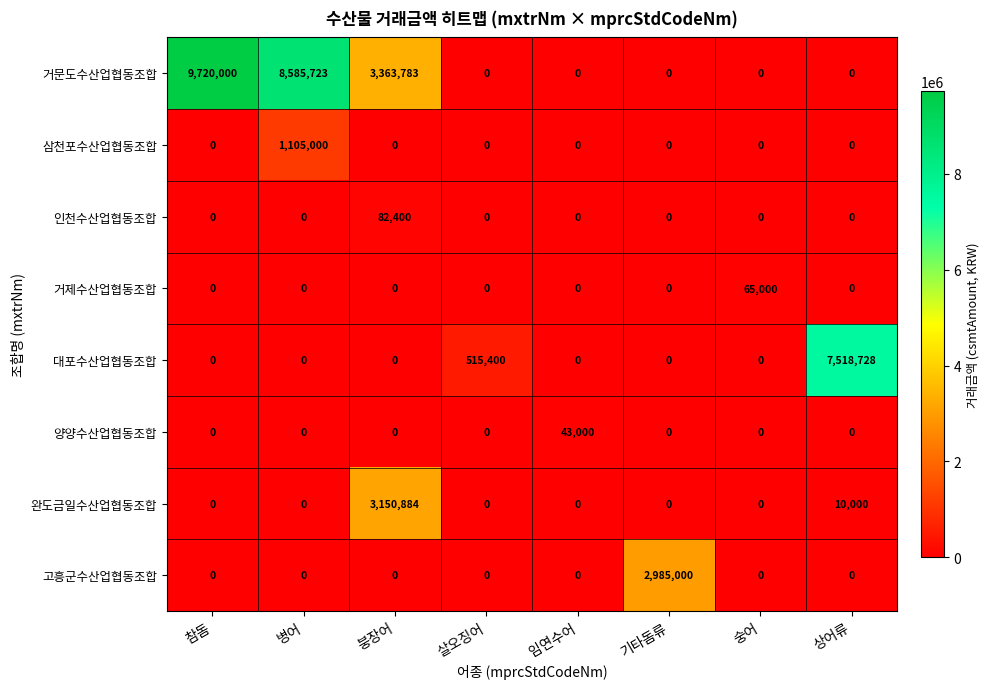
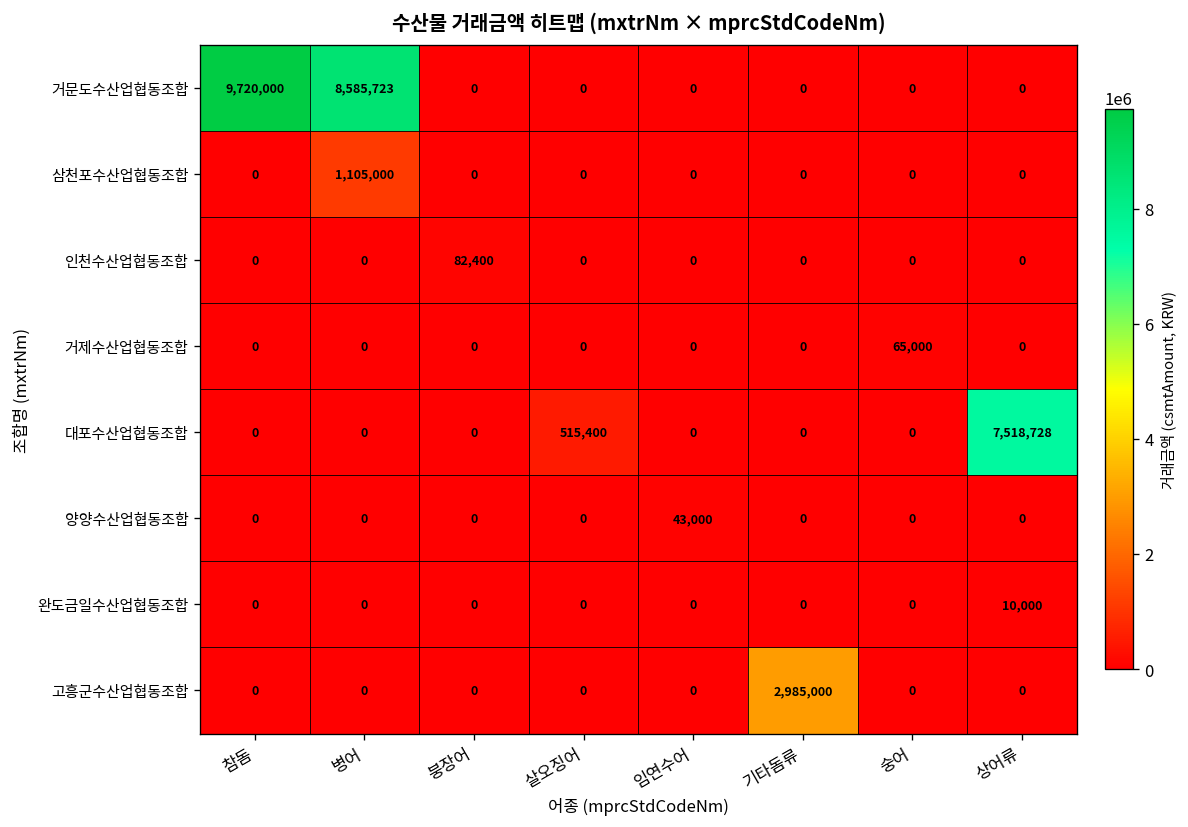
  {
    "거문도수산업협동조합": {
      "참돔": "9,720,000",
      "병어": "8,585,723",
-     "붕장어": "3,363,783",
+     "붕장어": "0",
      "살오징어": "0",
      "임연수어": "0",
      "기타돔류": "0",
      "숭어": "0",
      "상어류": "0"
    },
    "삼천포수산업협동조합": {
      "참돔": "0",
      "병어": "1,105,000",
      "붕장어": "0",
      "살오징어": "0",
      "임연수어": "0",
      "기타돔류": "0",
      "숭어": "0",
      "상어류": "0"
    },
    "인천수산업협동조합": {
      "참돔": "0",
      "병어": "0",
      "붕장어": "82,400",
      "살오징어": "0",
      "임연수어": "0",
      "기타돔류": "0",
      "숭어": "0",
      "상어류": "0"
    },
    "거제수산업협동조합": {
      "참돔": "0",
      "병어": "0",
      "붕장어": "0",
      "살오징어": "0",
      "임연수어": "0",
      "기타돔류": "0",
      "숭어": "65,000",
      "상어류": "0"
    },
    "대포수산업협동조합": {
      "참돔": "0",
      "병어": "0",
      "붕장어": "0",
      "살오징어": "515,400",
      "임연수어": "0",
      "기타돔류": "0",
      "숭어": "0",
      "상어류": "7,518,728"
    },
    "양양수산업협동조합": {
      "참돔": "0",
      "병어": "0",
      "붕장어": "0",
      "살오징어": "0",
      "임연수어": "43,000",
      "기타돔류": "0",
      "숭어": "0",
      "상어류": "0"
    },
    "완도금일수산업협동조합": {
      "참돔": "0",
      "병어": "0",
-     "붕장어": "3,150,884",
+     "붕장어": "0",
      "살오징어": "0",
      "임연수어": "0",
      "기타돔류": "0",
      "숭어": "0",
      "상어류": "10,000"
    },
    "고흥군수산업협동조합": {
      "참돔": "0",
      "병어": "0",
      "붕장어": "0",
      "살오징어": "0",
      "임연수어": "0",
      "기타돔류": "2,985,000",
      "숭어": "0",
      "상어류": "0"
    }
  }
